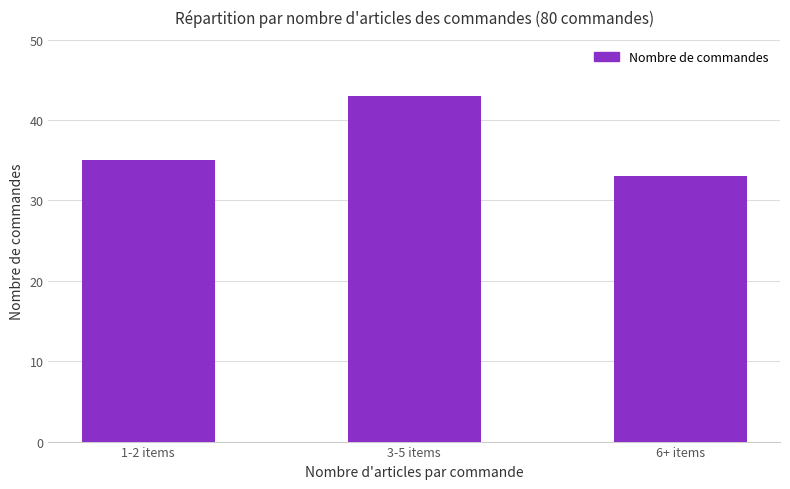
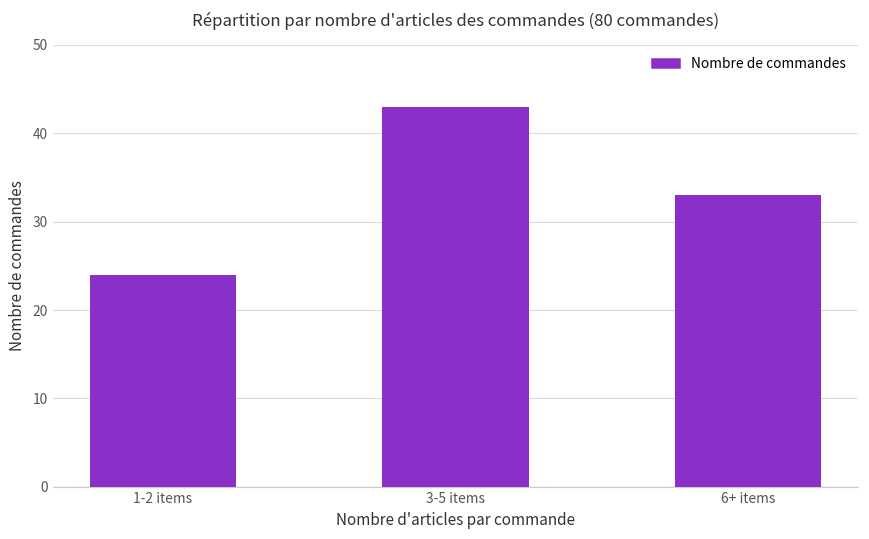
  {
-   "1-2 items": 35,
+   "1-2 items": 24,
    "3-5 items": 43,
    "6+ items": 33
  }
